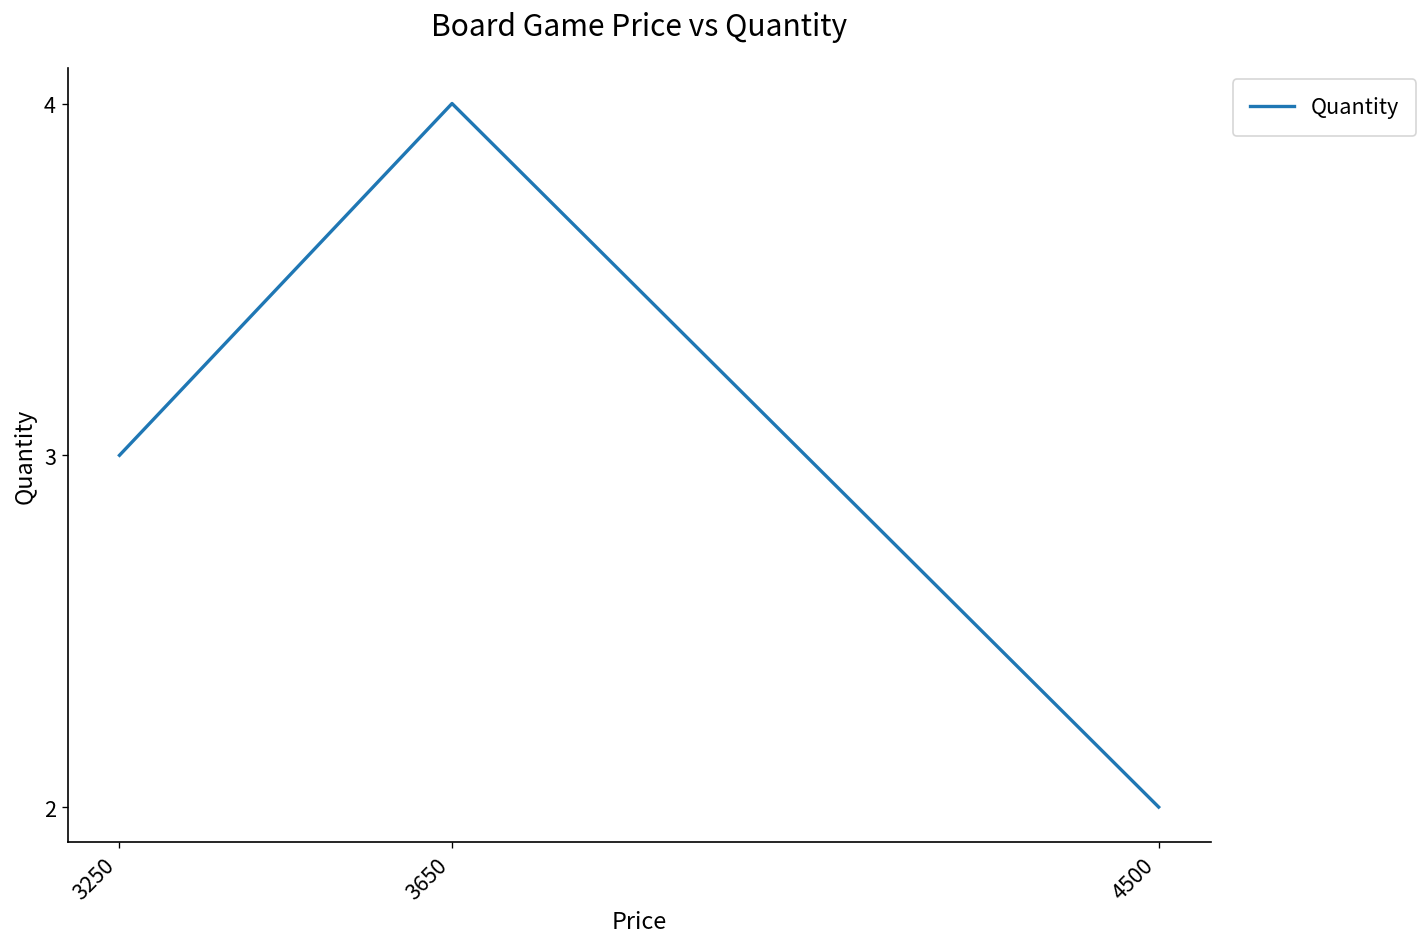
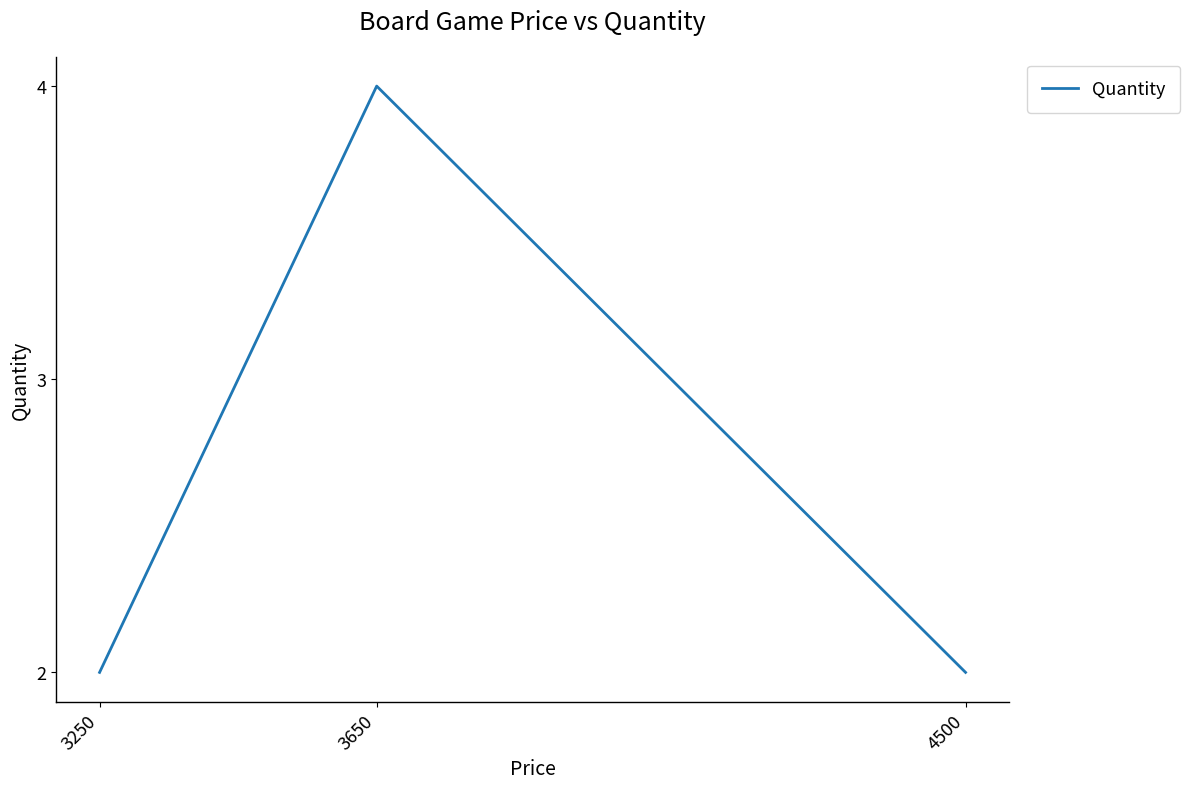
  {
-   "3250": 3,
+   "3250": 2,
    "3650": 4,
    "4500": 2
  }
